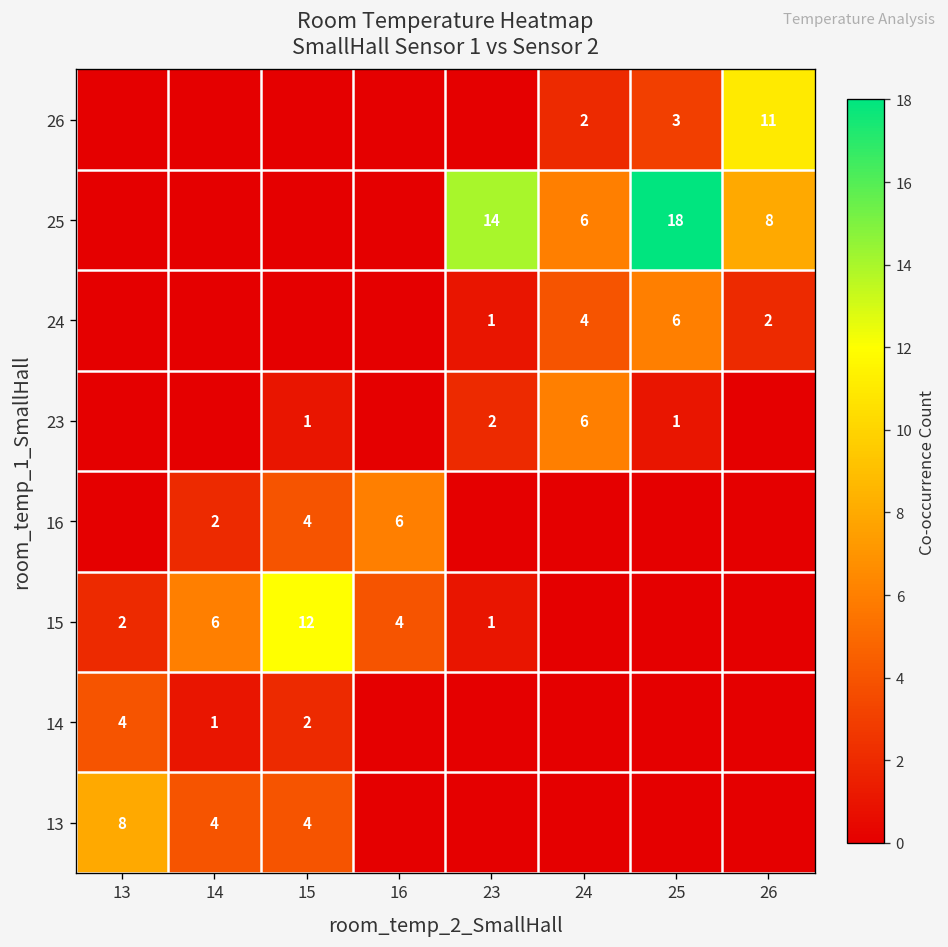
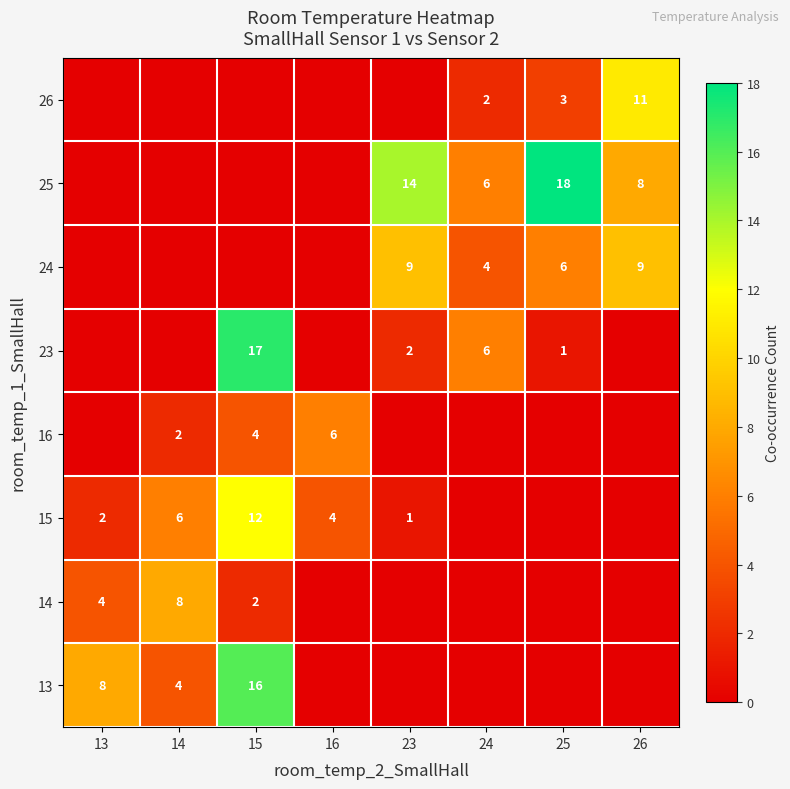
  {
    "26": {
      "24": 2,
      "25": 3,
      "26": 11
    },
    "25": {
      "23": 14,
      "24": 6,
      "25": 18,
      "26": 8
    },
    "24": {
-     "23": 1,
+     "23": 9,
      "24": 4,
      "25": 6,
-     "26": 2
+     "26": 9
    },
    "23": {
-     "15": 1,
+     "15": 17,
      "23": 2,
      "24": 6,
      "25": 1
    },
    "16": {
      "14": 2,
      "15": 4,
      "16": 6
    },
    "15": {
      "13": 2,
      "14": 6,
      "15": 12,
      "16": 4,
      "23": 1
    },
    "14": {
      "13": 4,
-     "14": 1,
+     "14": 8,
      "15": 2
    },
    "13": {
      "13": 8,
      "14": 4,
-     "15": 4
+     "15": 16
    }
  }
